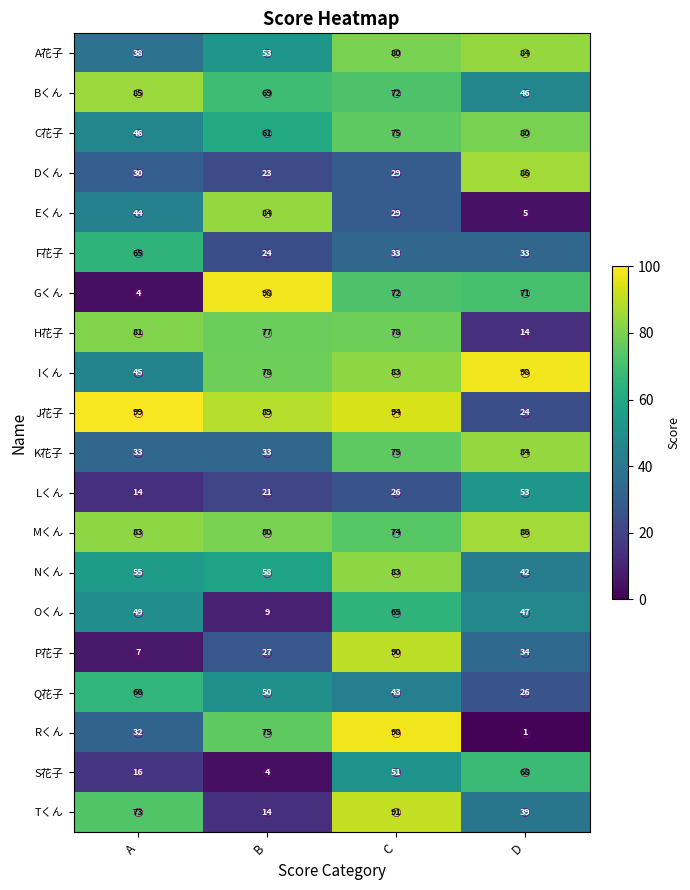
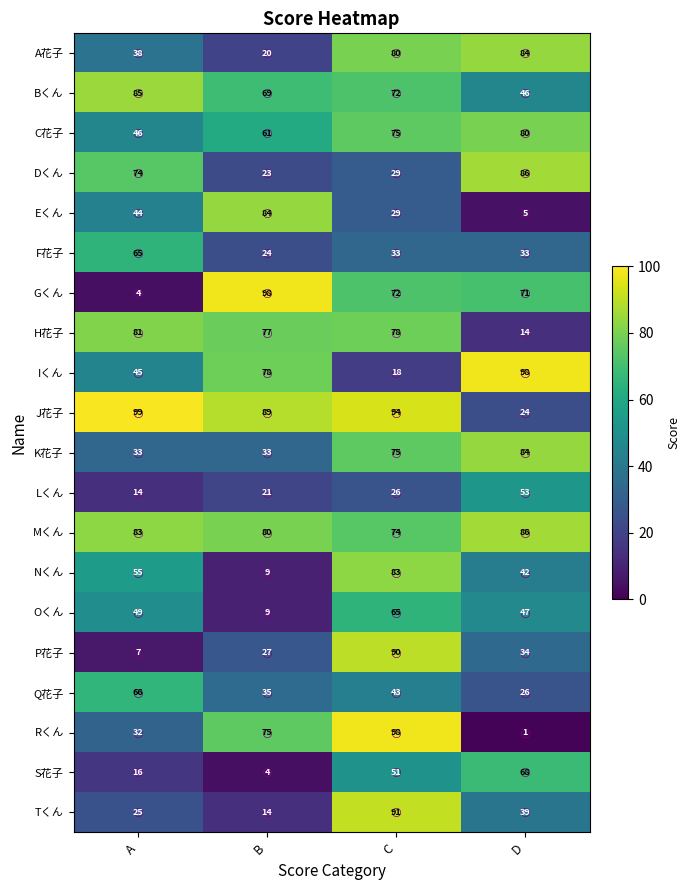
  {
    "A花子": {
-     "B": 53
+     "B": 20
    },
    "Dくん": {
-     "A": 30
+     "A": 74
    },
    "Iくん": {
-     "C": 83
+     "C": 18
    },
    "Nくん": {
-     "B": 58
+     "B": 9
    },
    "Q花子": {
-     "B": 50
+     "B": 35
    },
    "Tくん": {
-     "A": 73
+     "A": 25
    }
  }
